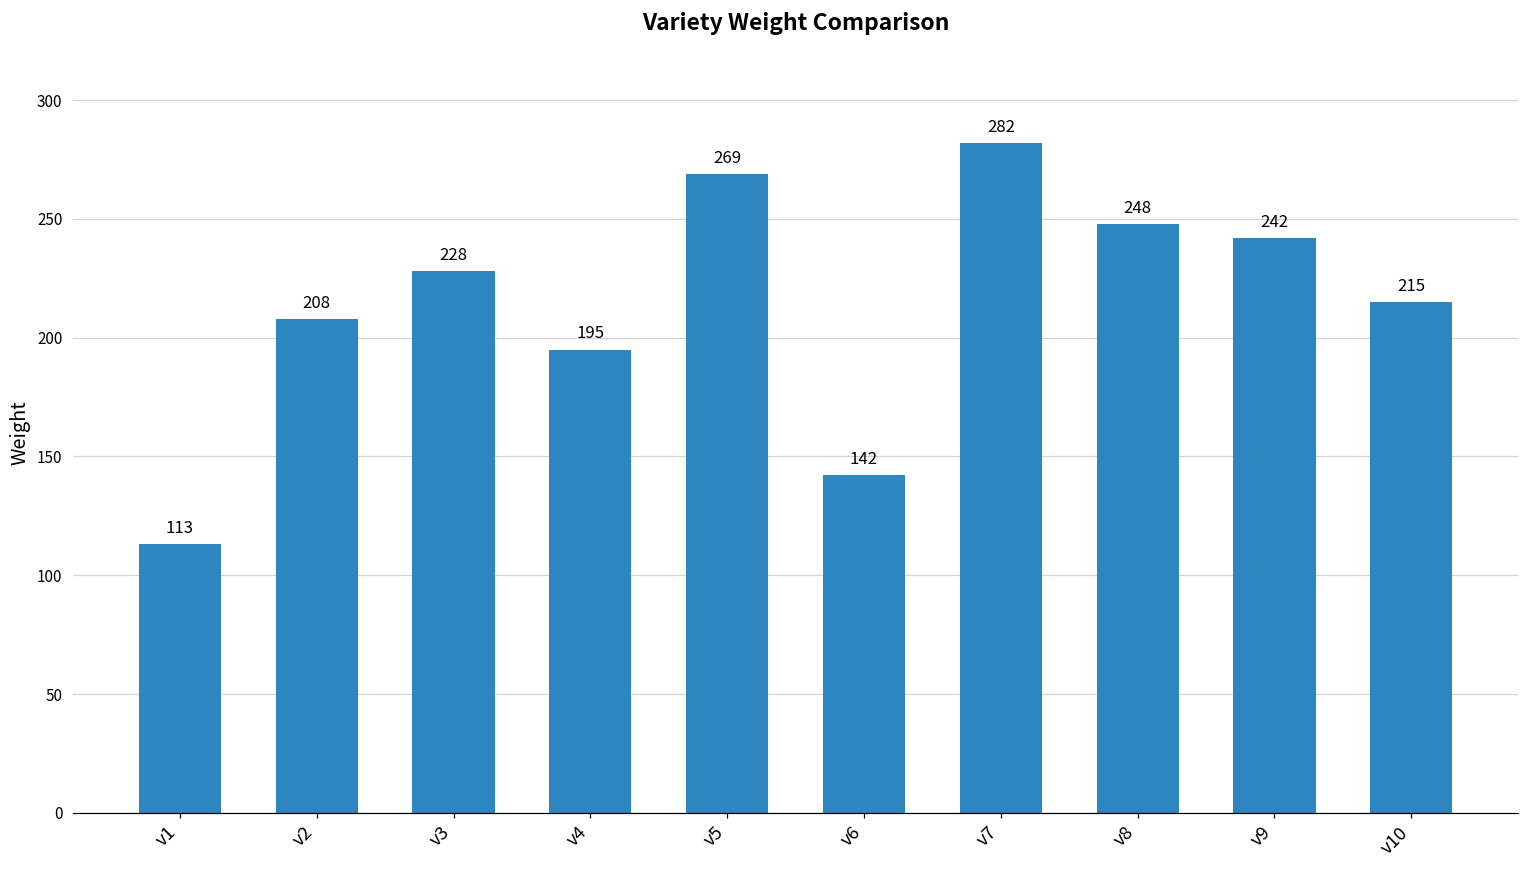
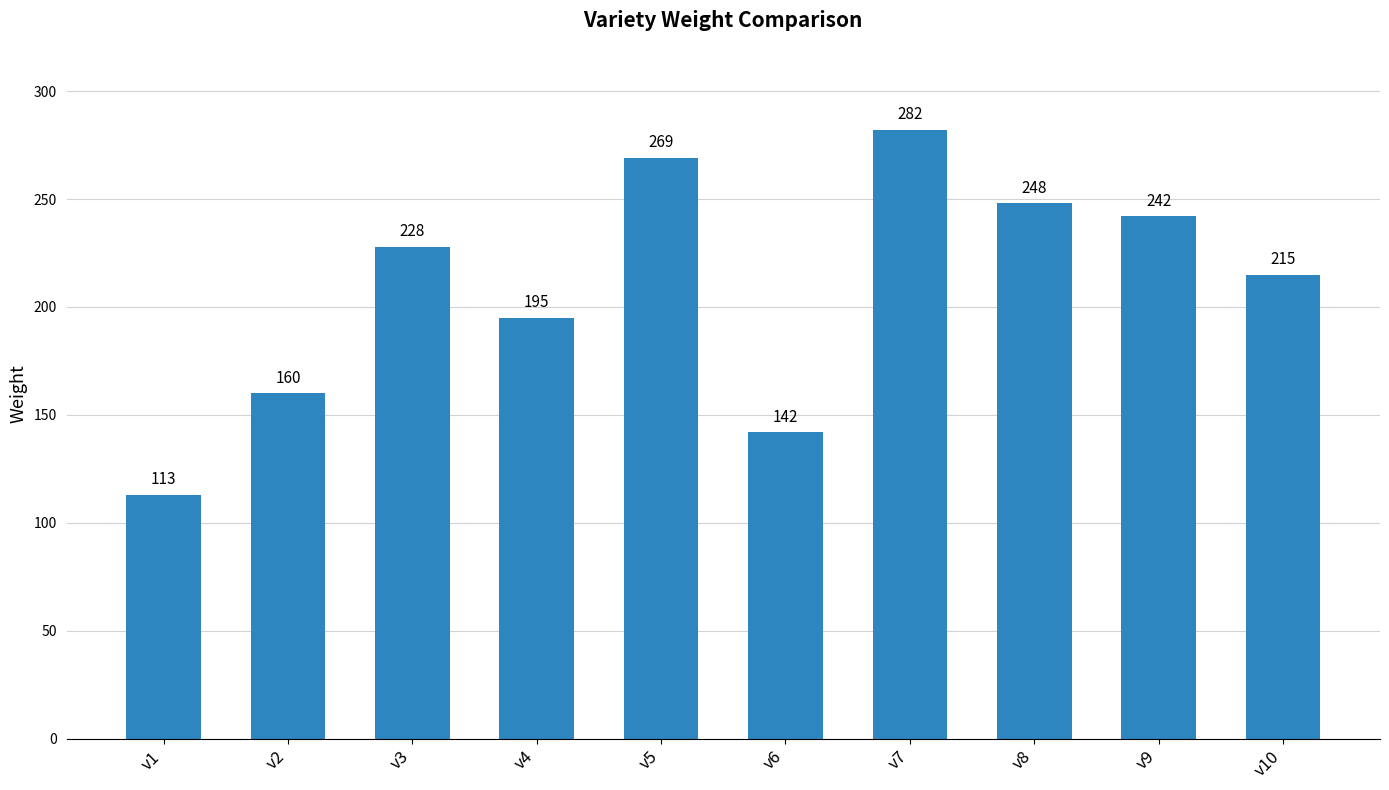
  {
    "v1": 113,
-   "v2": 208,
+   "v2": 160,
    "v3": 228,
    "v4": 195,
    "v5": 269,
    "v6": 142,
    "v7": 282,
    "v8": 248,
    "v9": 242,
    "v10": 215
  }
